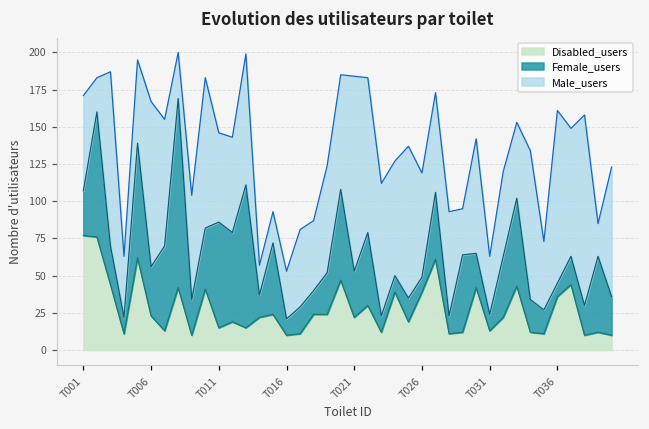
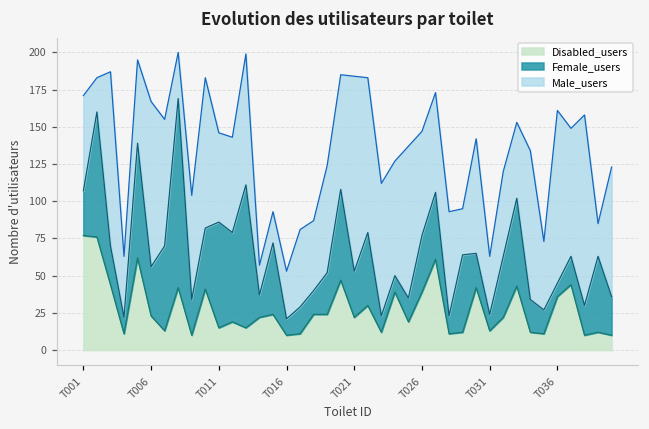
  {
    "Female_users": {
      "T001": 30,
      "T006": 33,
      "T011": 71,
      "T016": 11,
      "T021": 31,
-     "T026": 10,
+     "T026": 38,
      "T031": 11,
      "T036": 9
    }
  }
